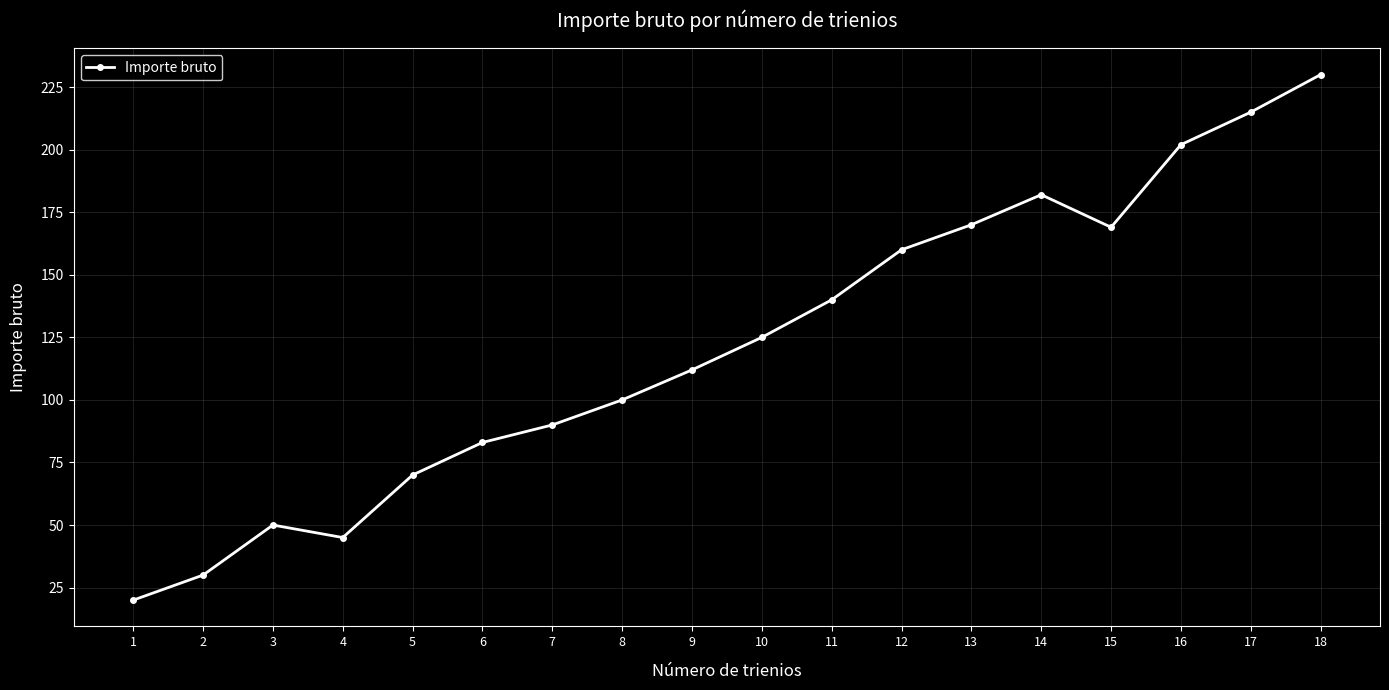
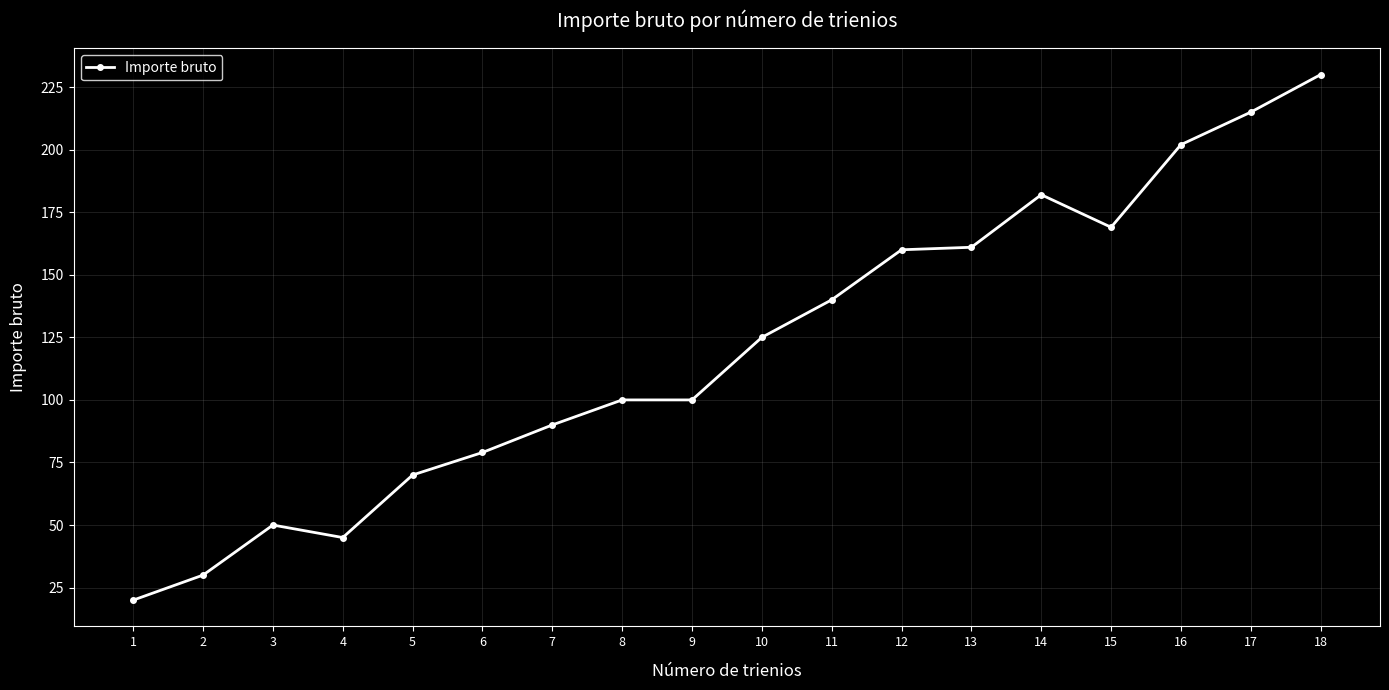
  {
    "1": 20,
    "2": 30,
    "3": 50,
    "4": 45,
    "5": 70,
-   "6": 83,
+   "6": 79,
    "7": 90,
    "8": 100,
-   "9": 112,
+   "9": 100,
    "10": 125,
    "11": 140,
    "12": 160,
-   "13": 170,
+   "13": 161,
    "14": 182,
    "15": 169,
    "16": 202,
    "17": 215,
    "18": 230
  }
